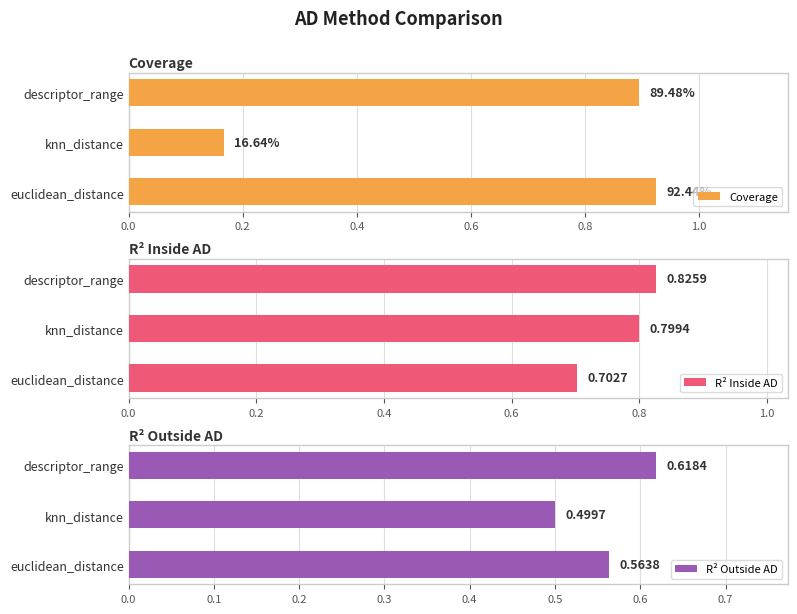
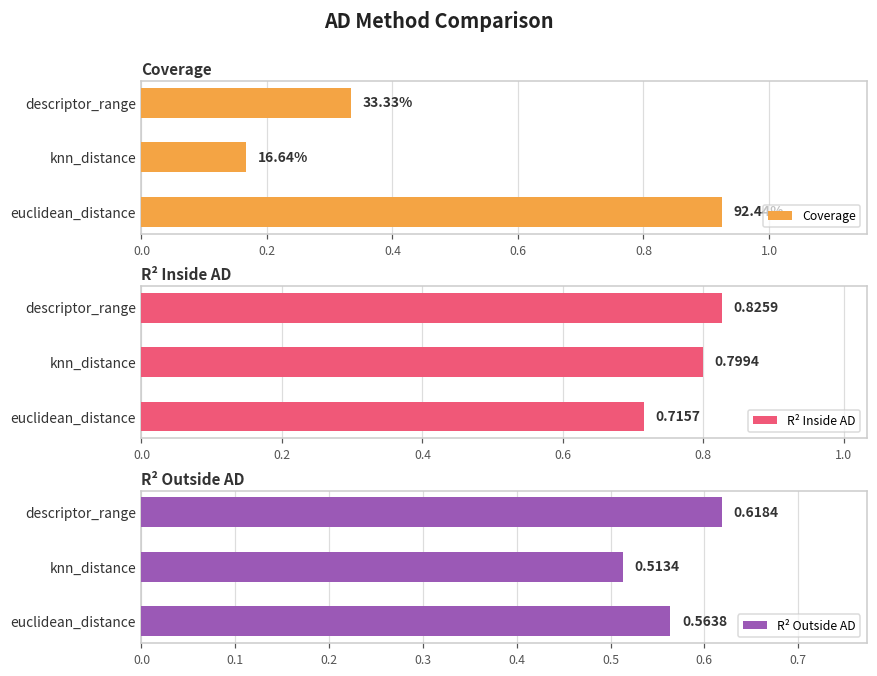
  {
    "Coverage": {
-     "descriptor_range": "89.48%",
+     "descriptor_range": "33.33%",
      "knn_distance": "16.64%"
    },
    "R² Inside AD": {
      "descriptor_range": "0.8259",
      "knn_distance": "0.7994",
-     "euclidean_distance": "0.7027"
+     "euclidean_distance": "0.7157"
    },
    "R² Outside AD": {
      "descriptor_range": "0.6184",
-     "knn_distance": "0.4997",
+     "knn_distance": "0.5134",
      "euclidean_distance": "0.5638"
    }
  }
